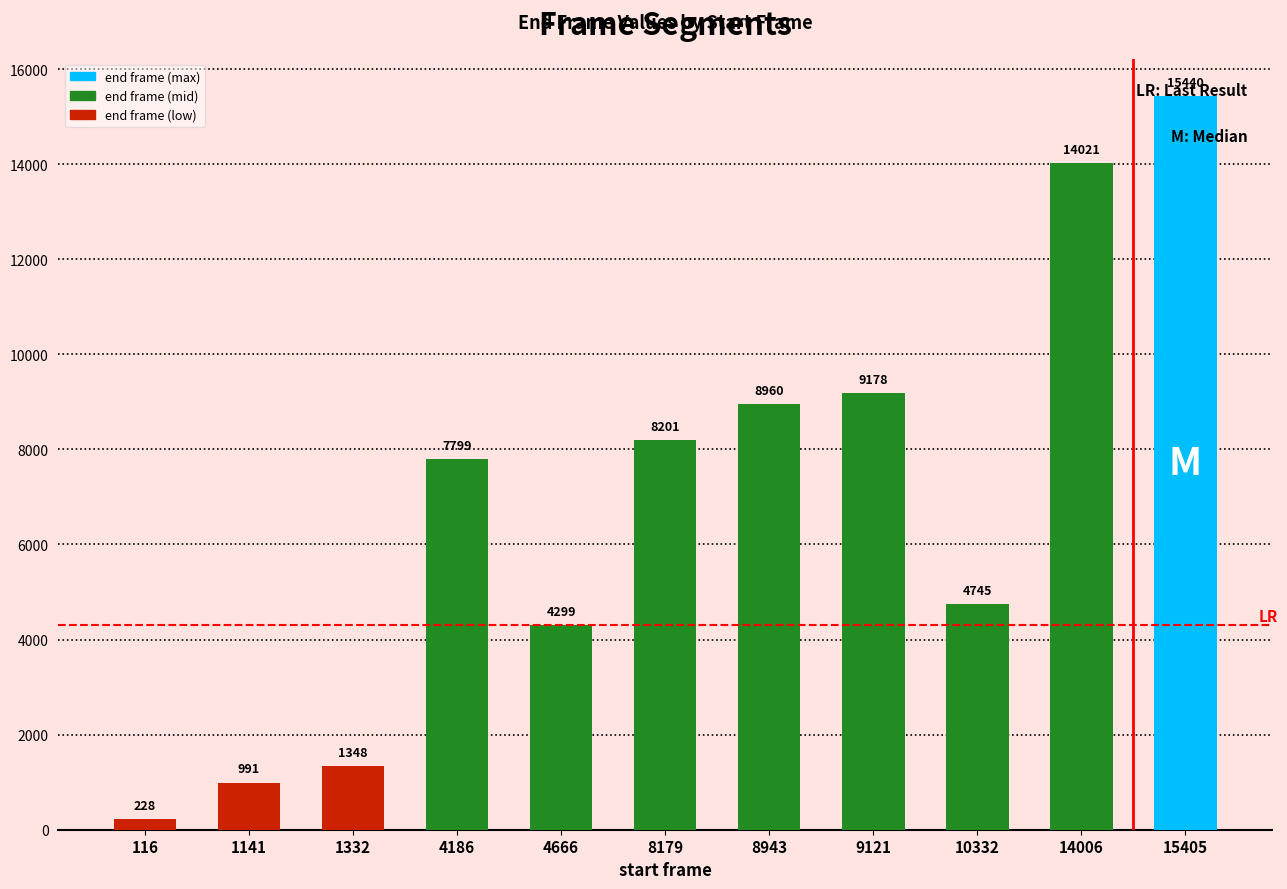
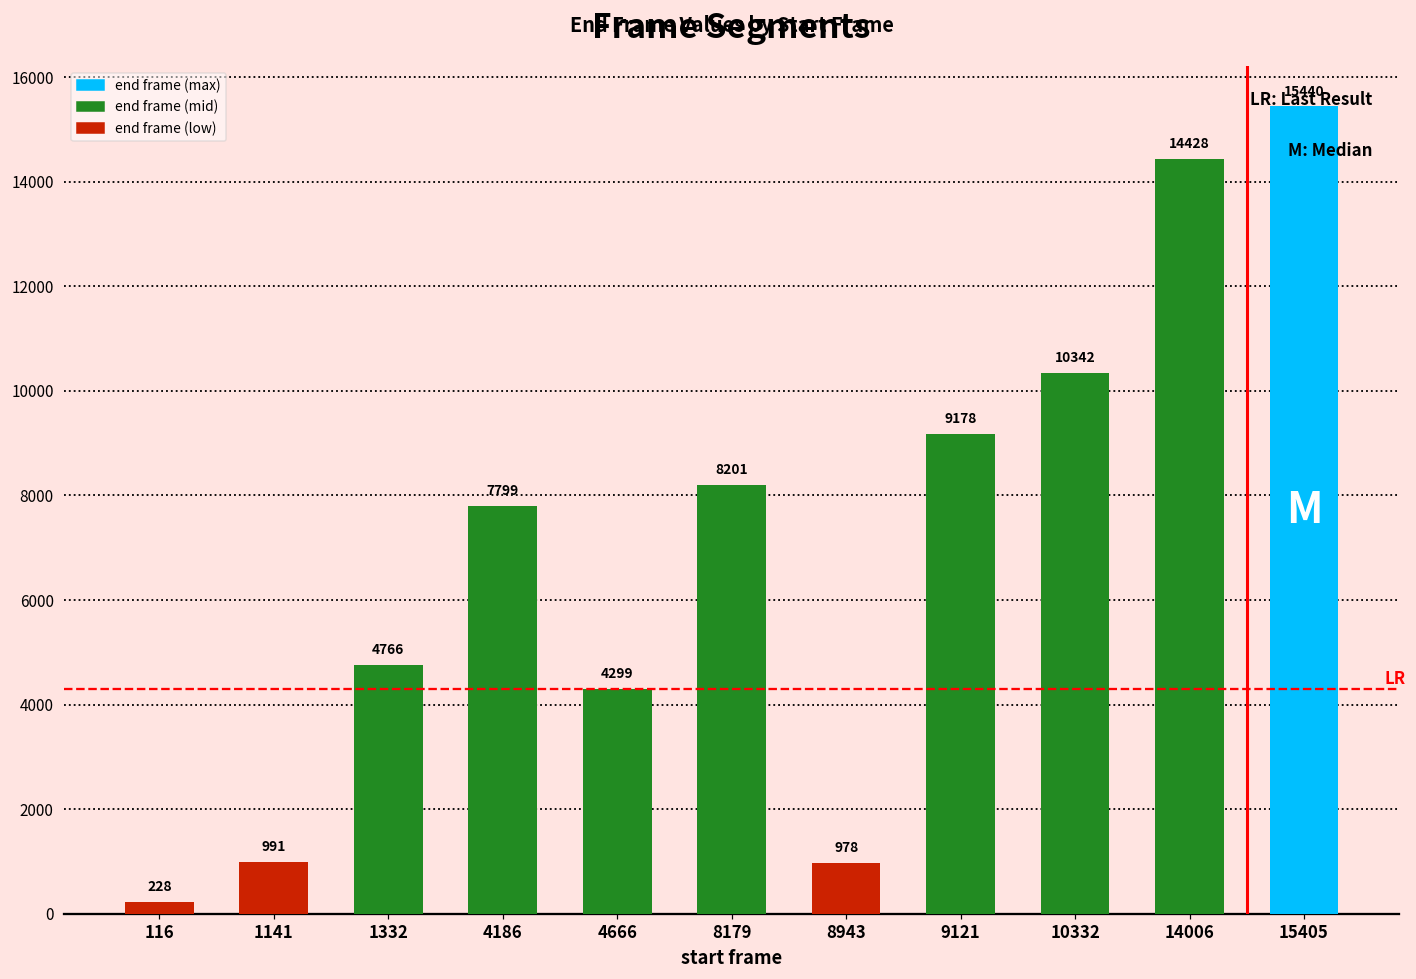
  {
    "116": 228,
    "1141": 991,
-   "1332": 1348,
+   "1332": 4766,
    "4186": 7799,
    "4666": 4299,
    "8179": 8201,
-   "8943": 8960,
+   "8943": 978,
    "9121": 9178,
-   "10332": 4745,
-   "14006": 14021
+   "10332": 10342,
+   "14006": 14428
  }
